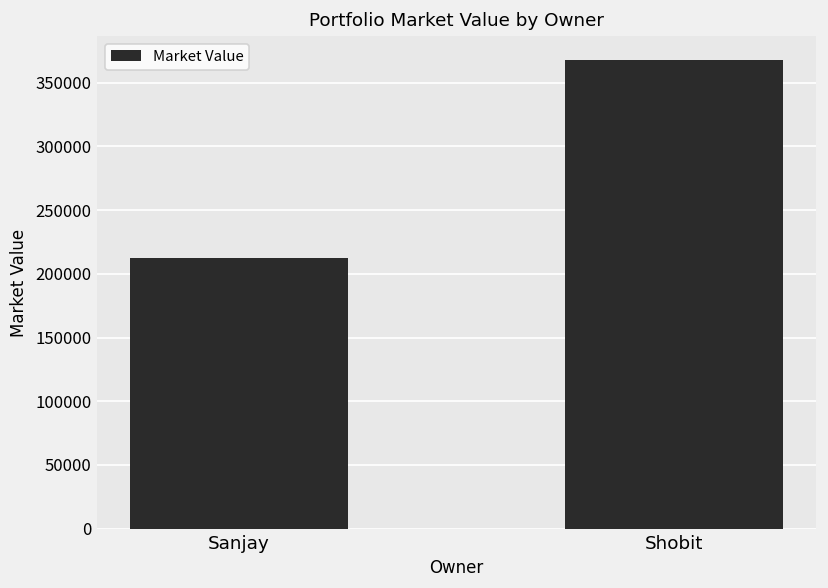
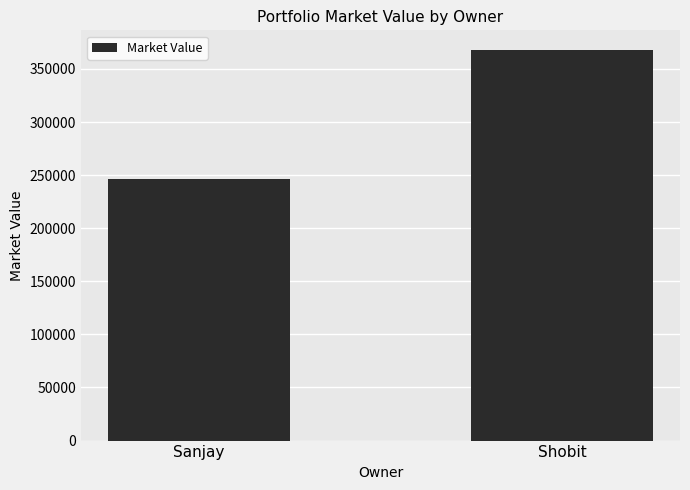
  {
-   "Sanjay": 213000,
+   "Sanjay": 247000,
    "Shobit": 368000
  }
